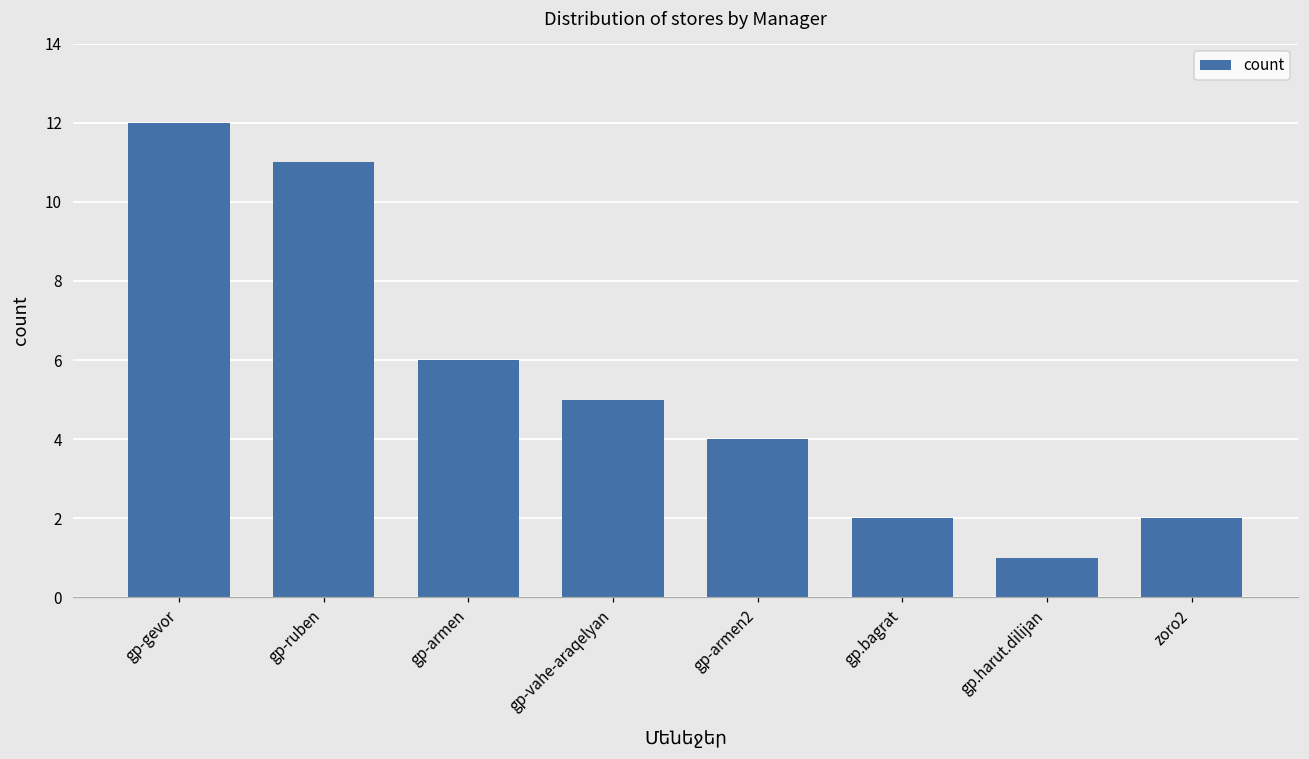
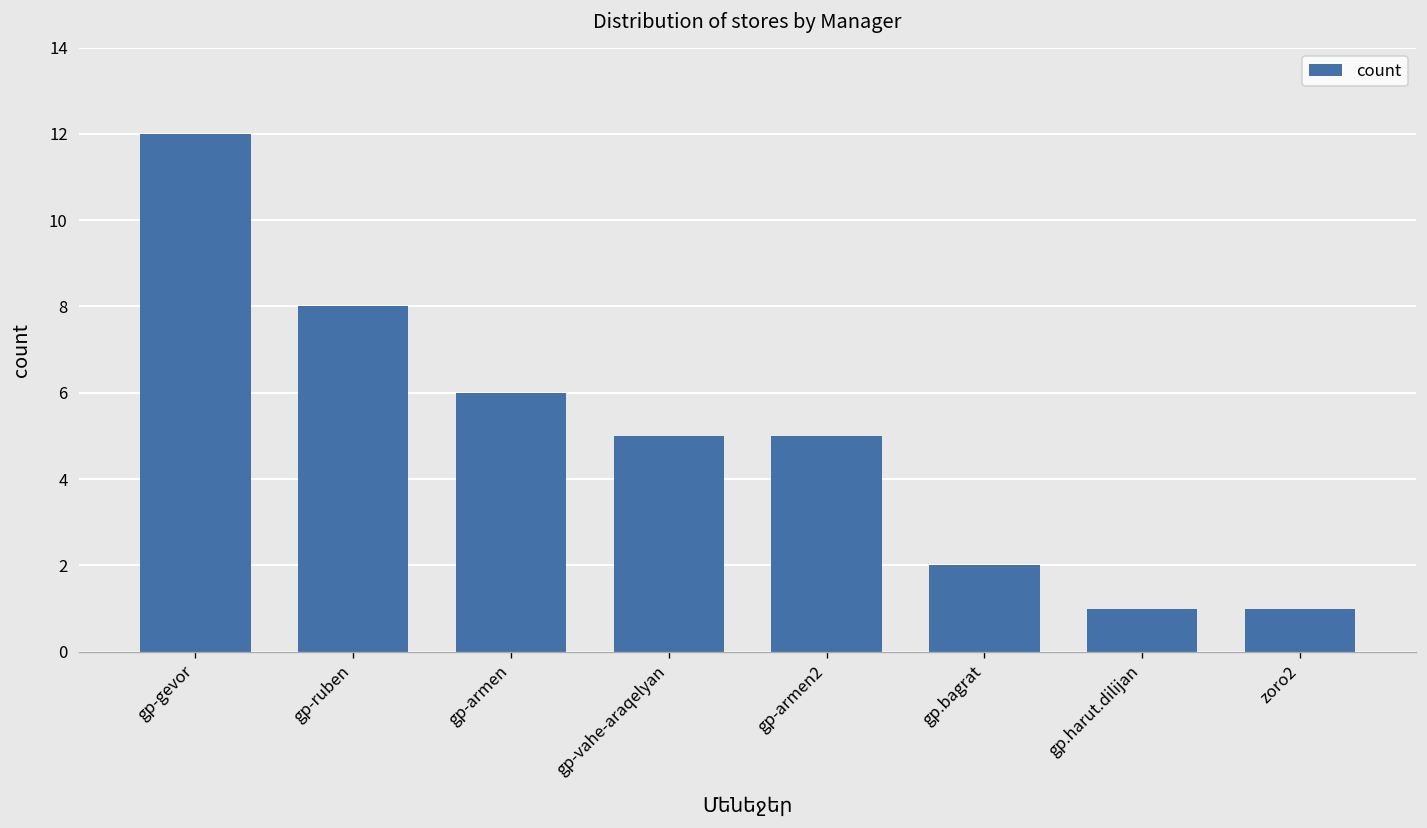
  {
    "gp-gevor": 12,
-   "gp-ruben": 11,
+   "gp-ruben": 8,
    "gp-armen": 6,
    "gp-vahe-araqelyan": 5,
-   "gp-armen2": 4,
+   "gp-armen2": 5,
    "gp.bagrat": 2,
    "gp.harut.dilijan": 1,
-   "zoro2": 2
+   "zoro2": 1
  }
